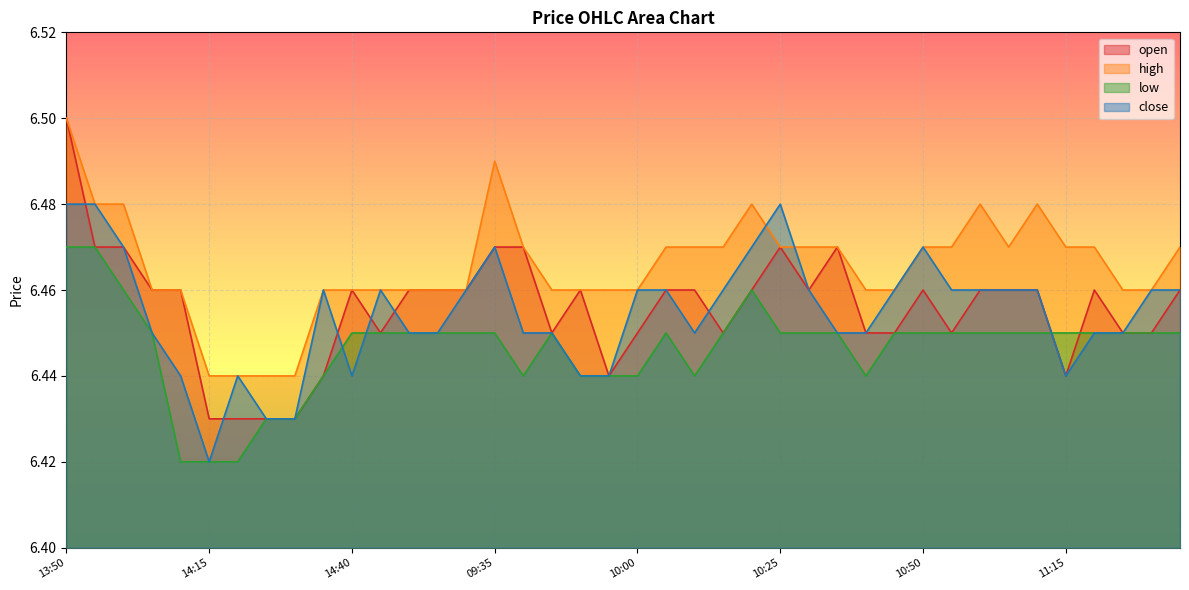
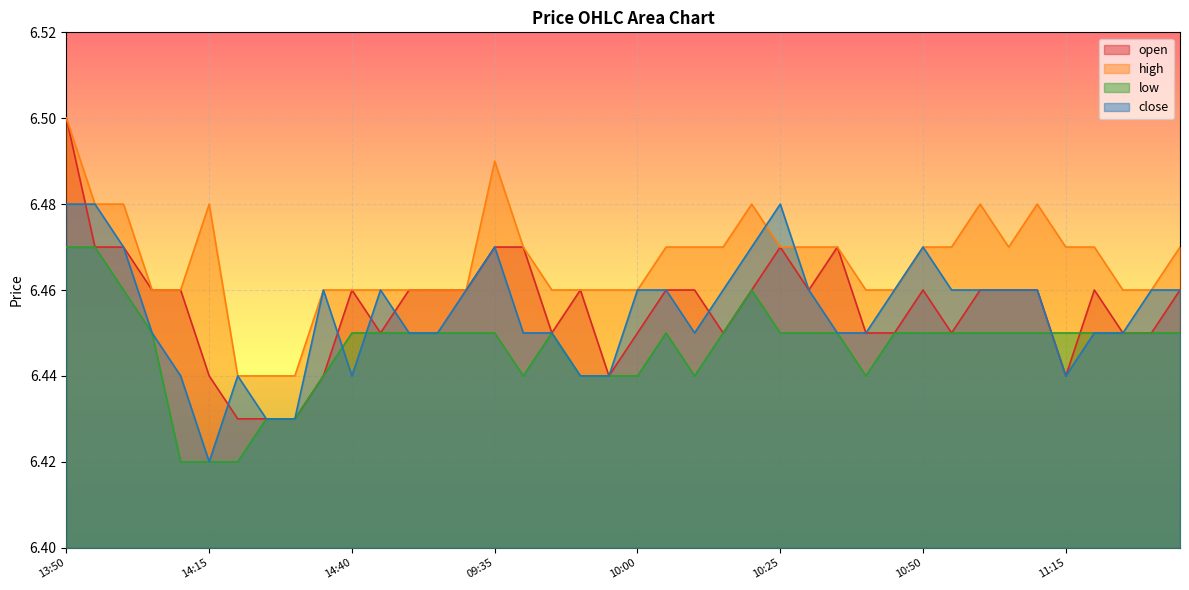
  {
    "open": {
-     "14:15": 6.43,
+     "14:15": 6.44,
      "10:00": 6.45,
      "10:50": 6.46
    },
    "high": {
-     "14:15": 6.44,
+     "14:15": 6.48,
      "09:35": 6.49,
      "11:15": 6.47
    },
    "low": {
      "13:50": 6.47,
      "14:40": 6.45,
      "09:35": 6.45,
      "10:00": 6.44,
      "10:25": 6.45,
      "10:50": 6.45,
      "11:15": 6.45
    },
    "close": {
      "13:50": 6.48,
      "14:40": 6.44,
      "10:25": 6.48
    }
  }
